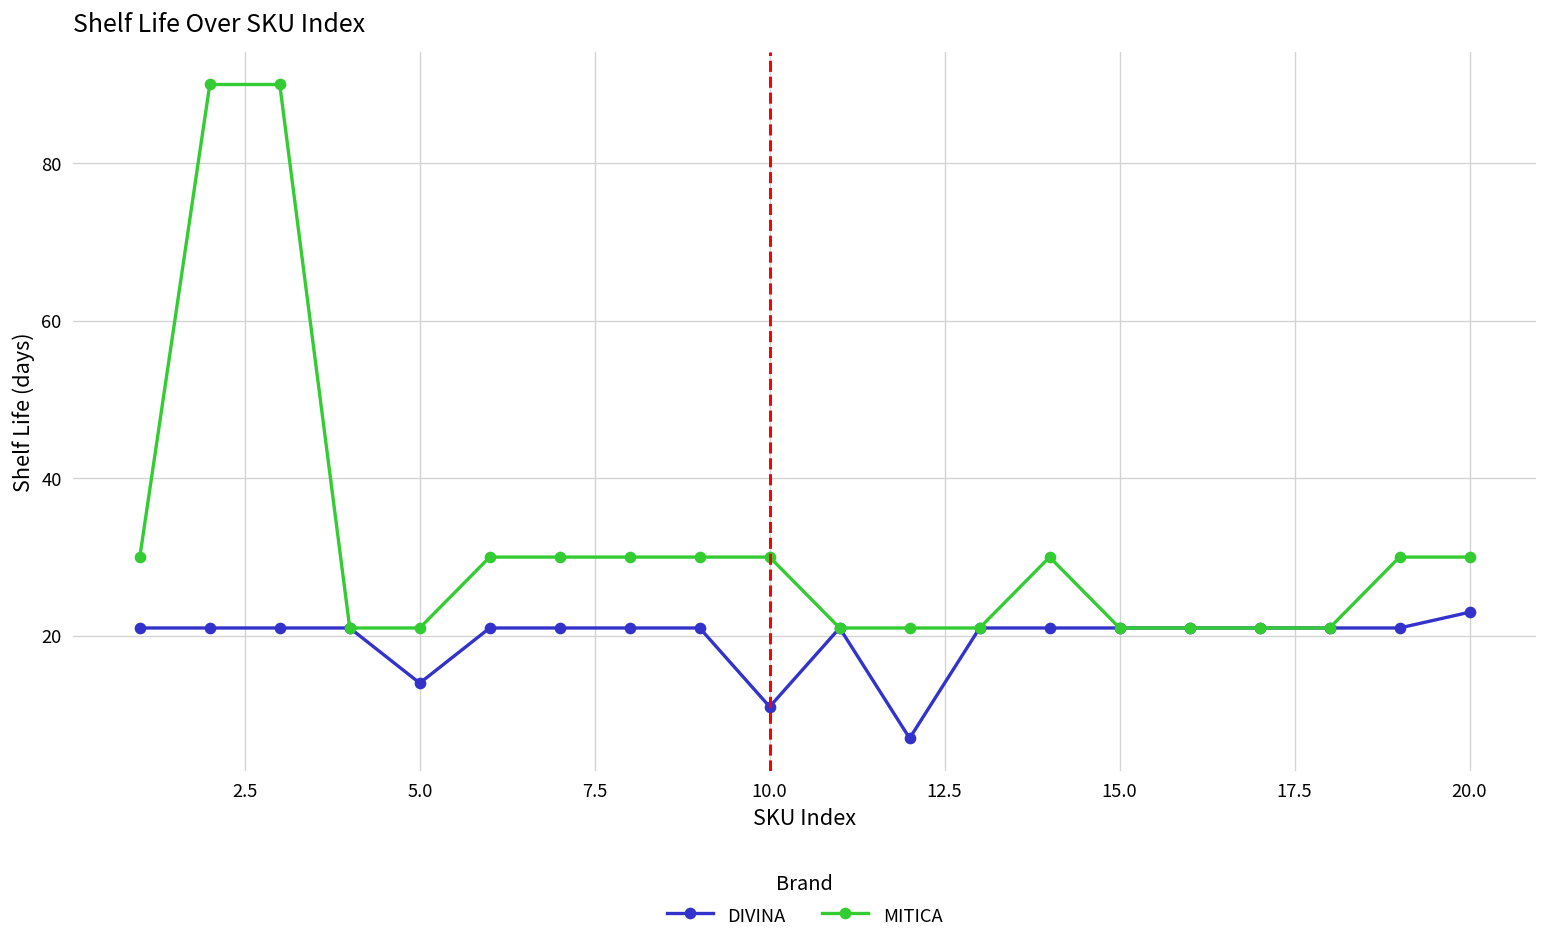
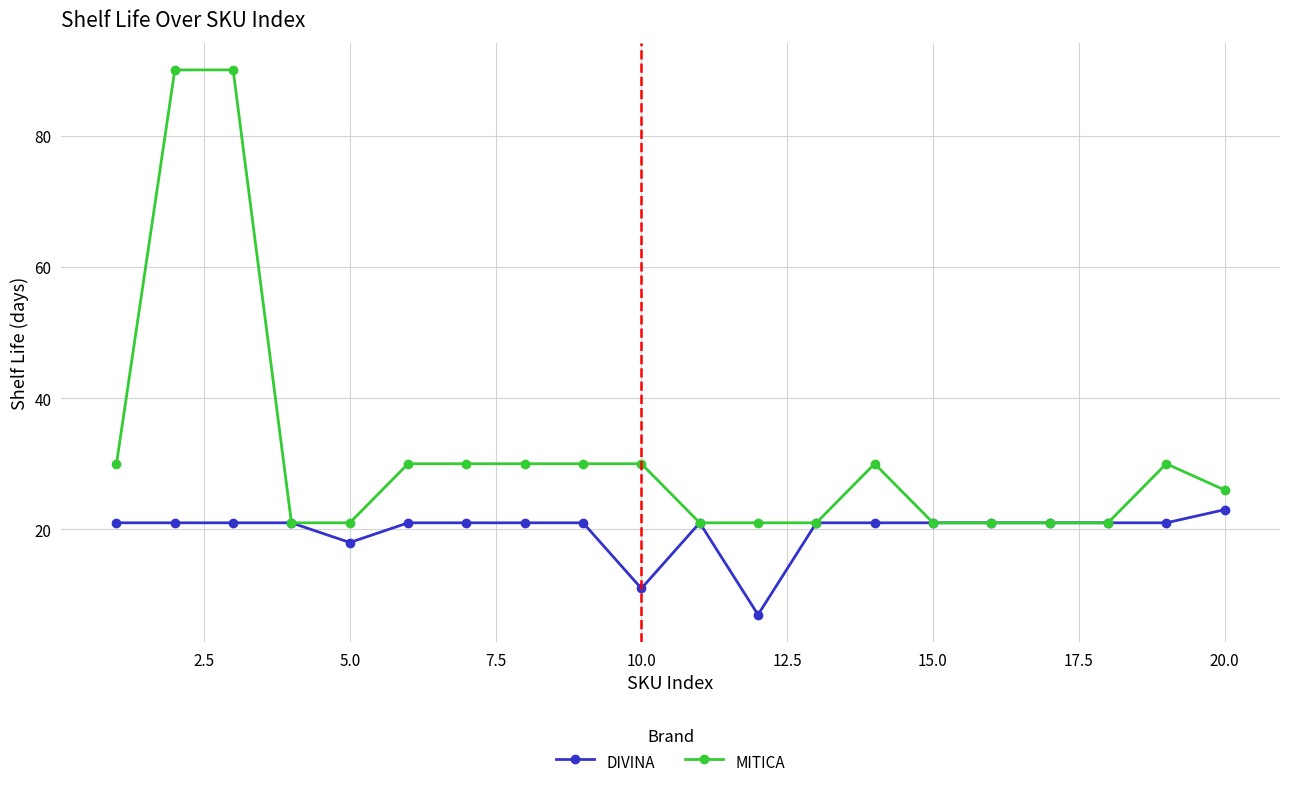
  {
    "DIVINA": {
-     "5.0": 14,
+     "5.0": 18,
      "10.0": 11,
      "20.0": 23
    },
    "MITICA": {
      "5.0": 21,
      "10.0": 30,
-     "20.0": 30
+     "20.0": 26
    }
  }
